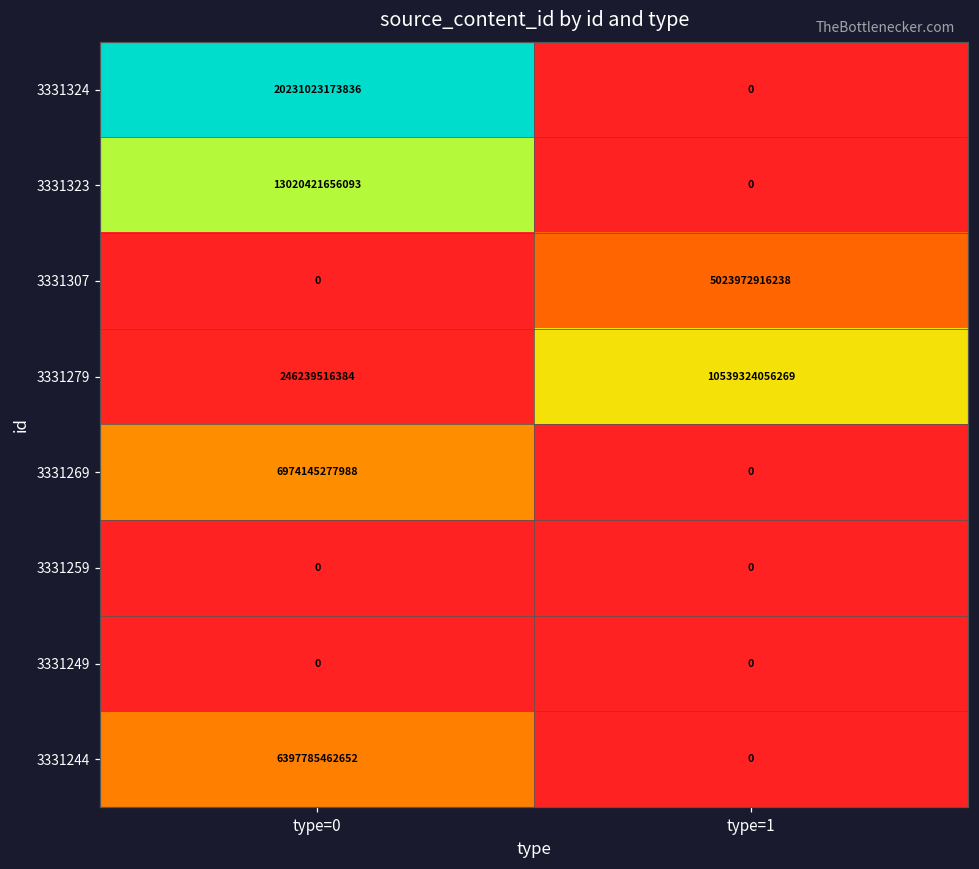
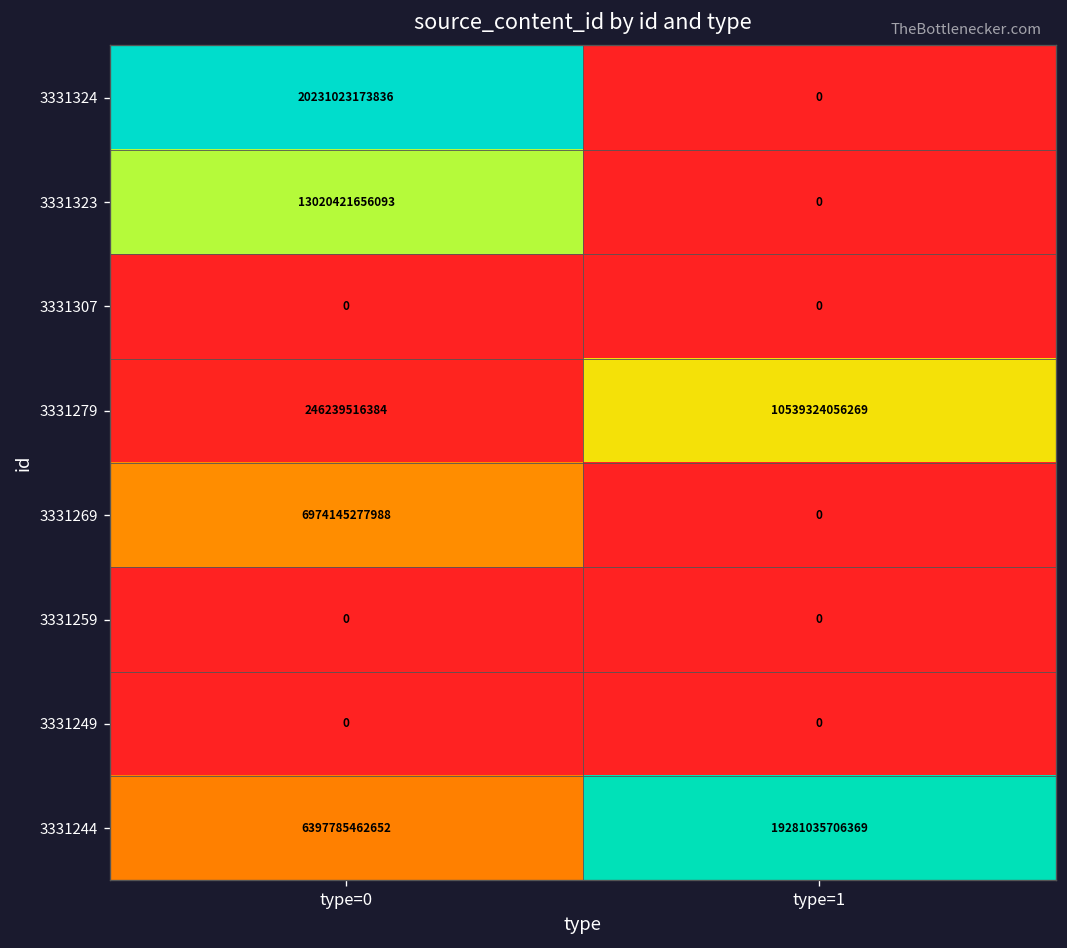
  {
    "3331324": {
      "type=0": 20231023173836,
      "type=1": 0
    },
    "3331323": {
      "type=0": 13020421656093,
      "type=1": 0
    },
    "3331307": {
      "type=0": 0,
-     "type=1": 5023972916238
+     "type=1": 0
    },
    "3331279": {
      "type=0": 246239516384,
      "type=1": 10539324056269
    },
    "3331269": {
      "type=0": 6974145277988,
      "type=1": 0
    },
    "3331259": {
      "type=0": 0,
      "type=1": 0
    },
    "3331249": {
      "type=0": 0,
      "type=1": 0
    },
    "3331244": {
      "type=0": 6397785462652,
-     "type=1": 0
+     "type=1": 19281035706369
    }
  }
